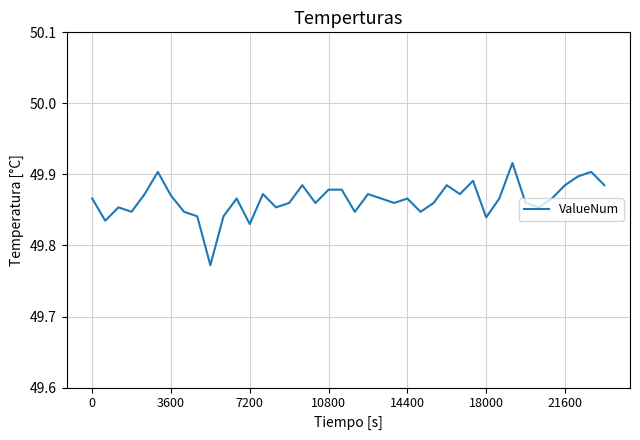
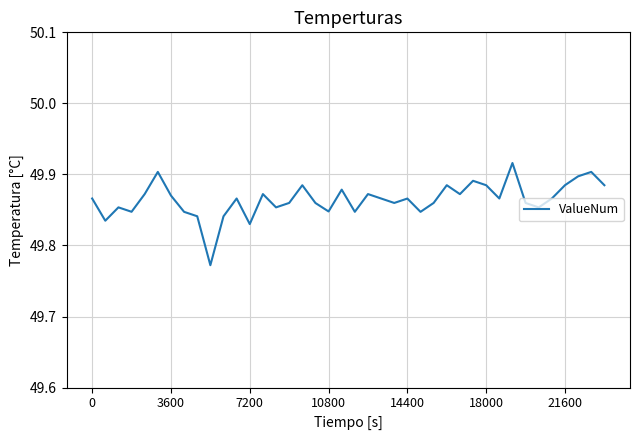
  {
    "0": 49.87,
    "3600": 49.87,
    "7200": 49.83,
-   "10800": 49.88,
+   "10800": 49.85,
    "14400": 49.87,
-   "18000": 49.84,
+   "18000": 49.88,
    "21600": 49.88
  }
